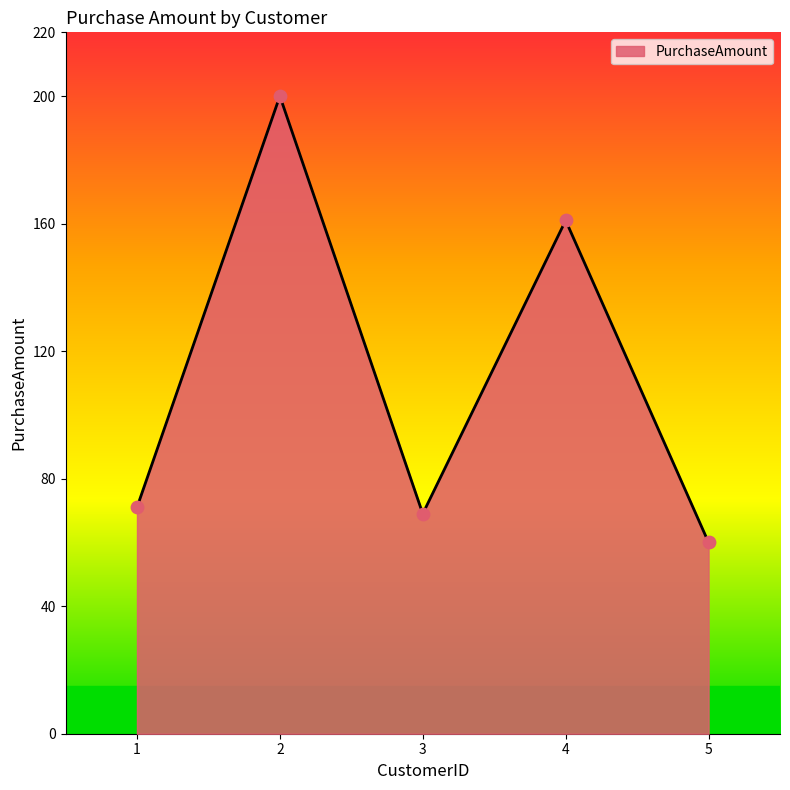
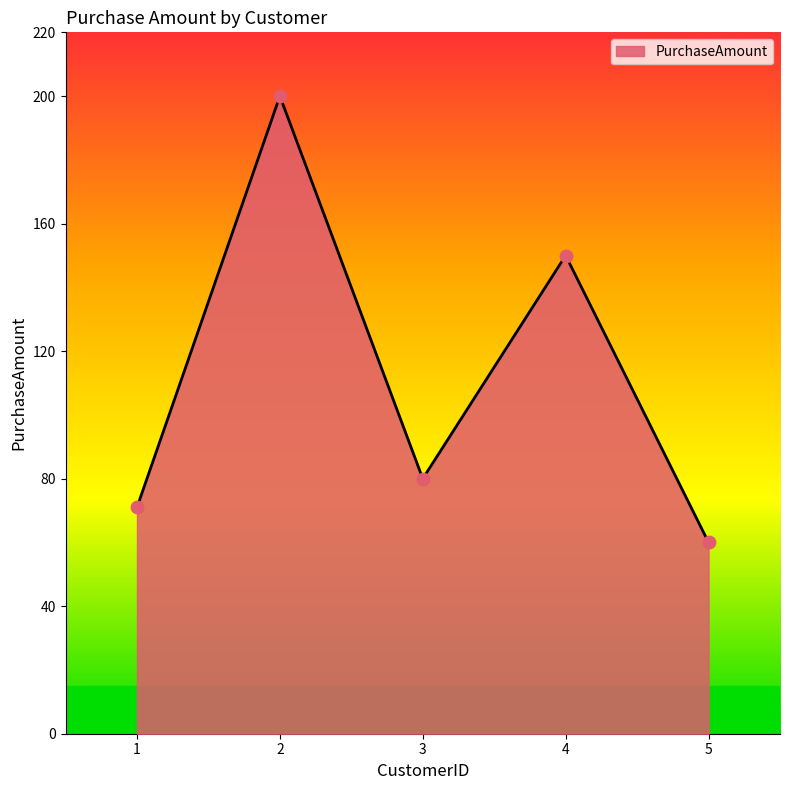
  {
    "1": 71,
    "2": 200,
-   "3": 69,
-   "4": 161,
+   "3": 80,
+   "4": 150,
    "5": 60
  }
